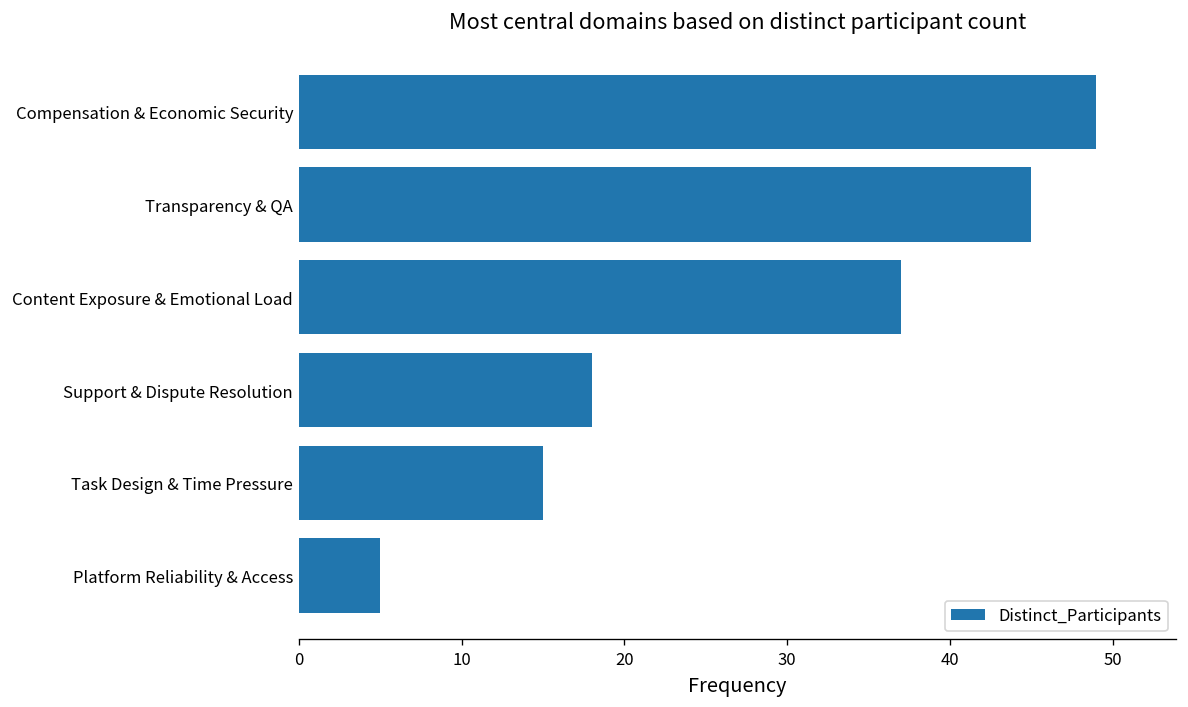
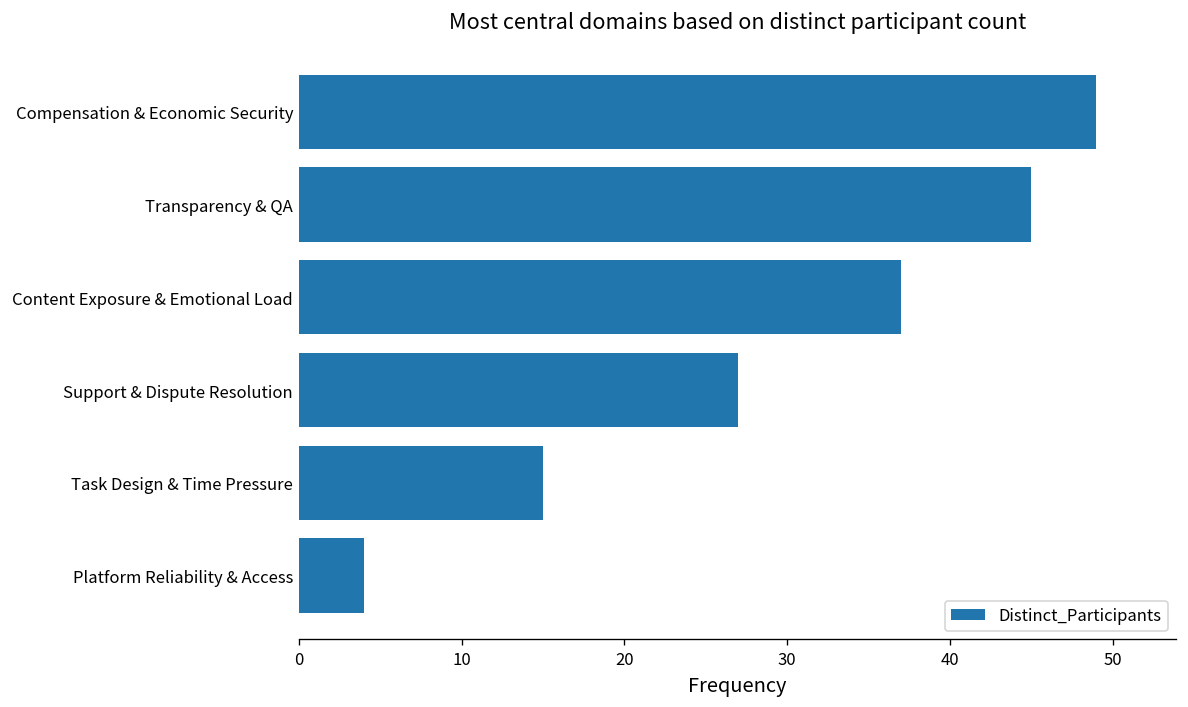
  {
    "Compensation & Economic Security": 49,
    "Transparency & QA": 45,
    "Content Exposure & Emotional Load": 37,
-   "Support & Dispute Resolution": 18,
+   "Support & Dispute Resolution": 27,
    "Task Design & Time Pressure": 15,
-   "Platform Reliability & Access": 5
+   "Platform Reliability & Access": 4
  }
